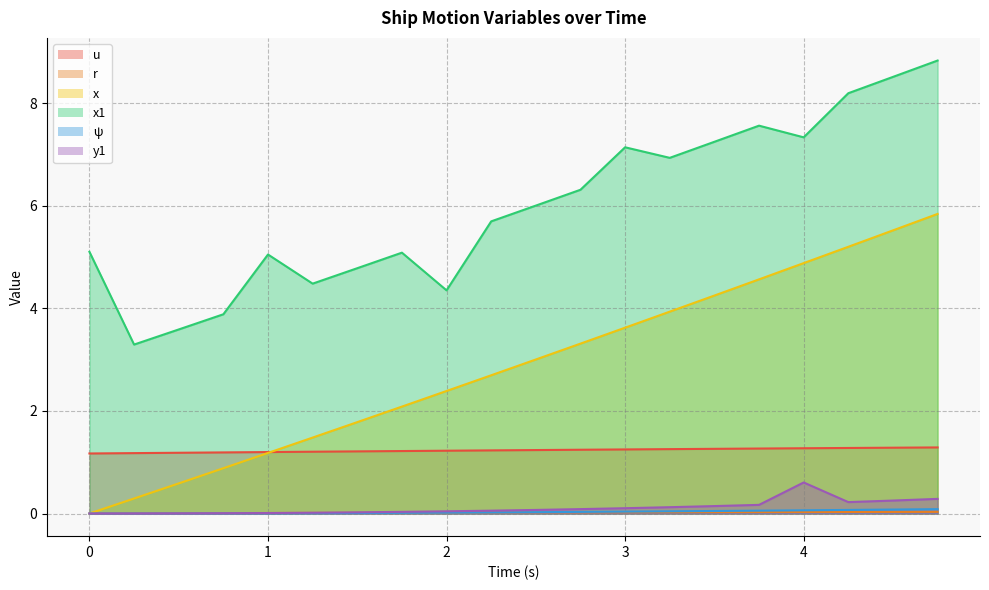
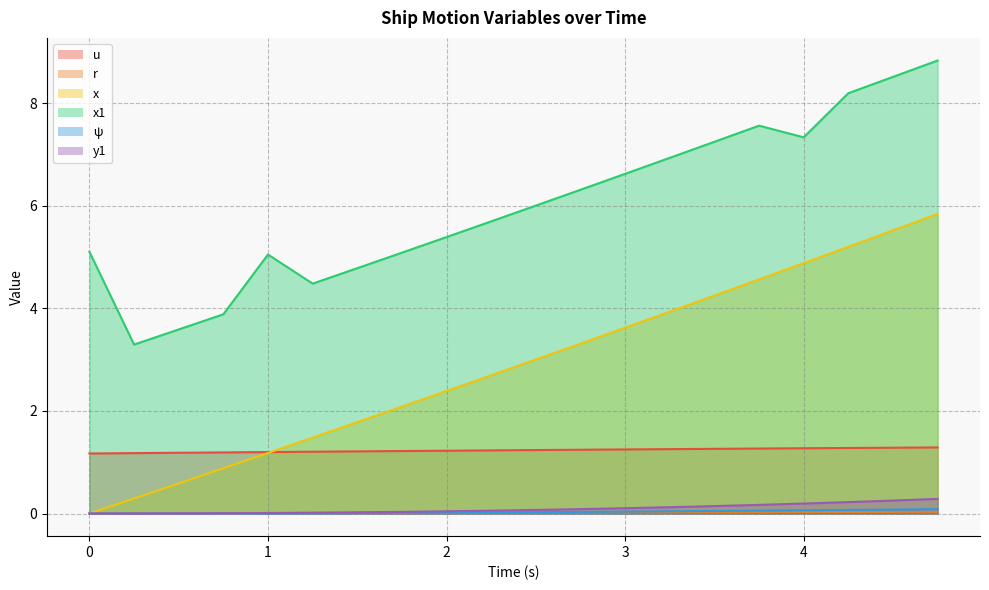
  {
    "x1": {
      "0": 5.1,
      "1": 5.0,
-     "2": 4.3,
-     "3": 7.1,
+     "2": 5.4,
+     "3": 6.6,
      "4": 7.3
    },
    "y1": {
      "3": 0.1,
-     "4": 0.6
+     "4": 0.2
    }
  }
